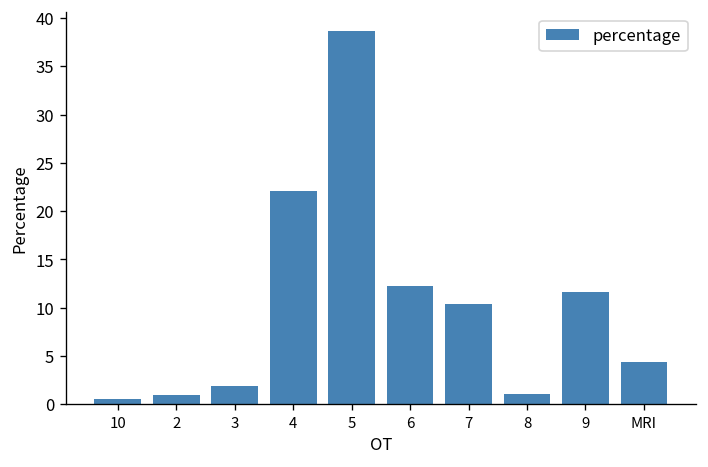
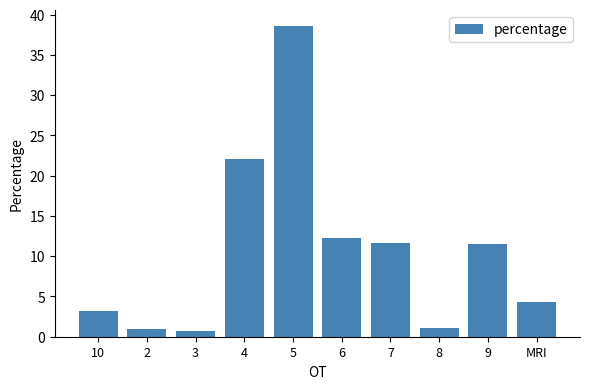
  {
-   "10": 1,
+   "10": 3,
    "2": 1,
-   "3": 2,
+   "3": 1,
    "4": 22,
    "5": 39,
    "6": 12,
-   "7": 10,
+   "7": 12,
    "8": 1,
    "9": 12,
    "MRI": 4
  }
